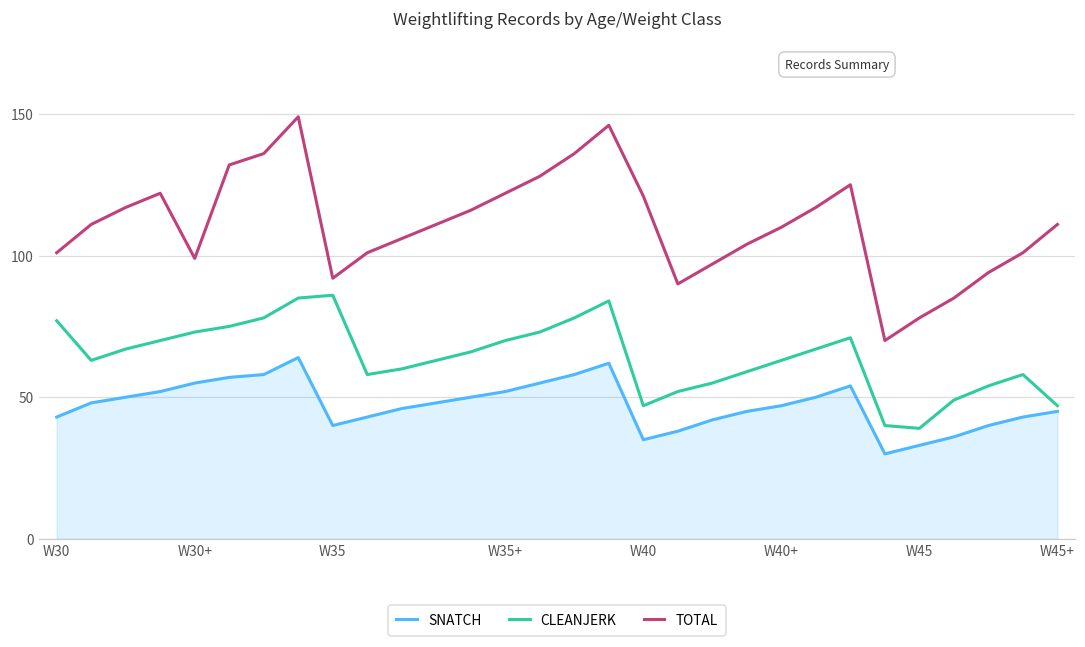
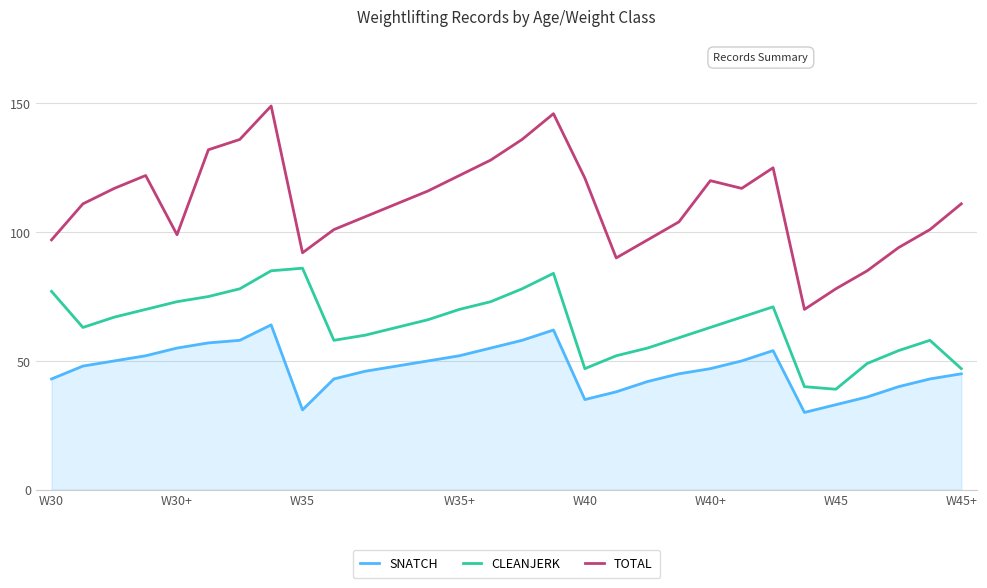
  {
    "SNATCH": {
      "W30": 43,
      "W30+": 55,
-     "W35": 40,
+     "W35": 31,
      "W40": 35,
      "W40+": 47,
      "W45": 33,
      "W45+": 45
    },
    "CLEANJERK": {
      "W30": 77,
      "W30+": 73,
      "W35": 86,
      "W40": 47,
      "W40+": 63,
      "W45": 39,
      "W45+": 47
    },
    "TOTAL": {
-     "W30": 101,
+     "W30": 97,
      "W30+": 99,
      "W35": 92,
      "W40": 121,
-     "W40+": 110,
+     "W40+": 120,
      "W45": 78,
      "W45+": 111
    }
  }
